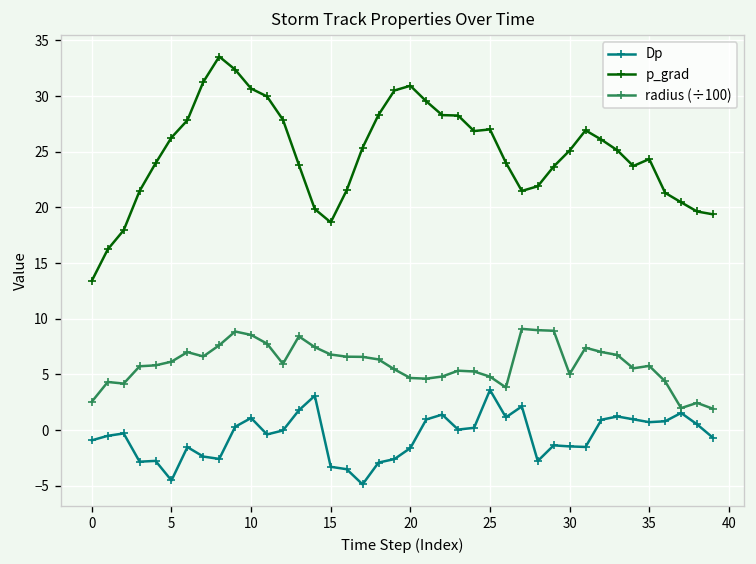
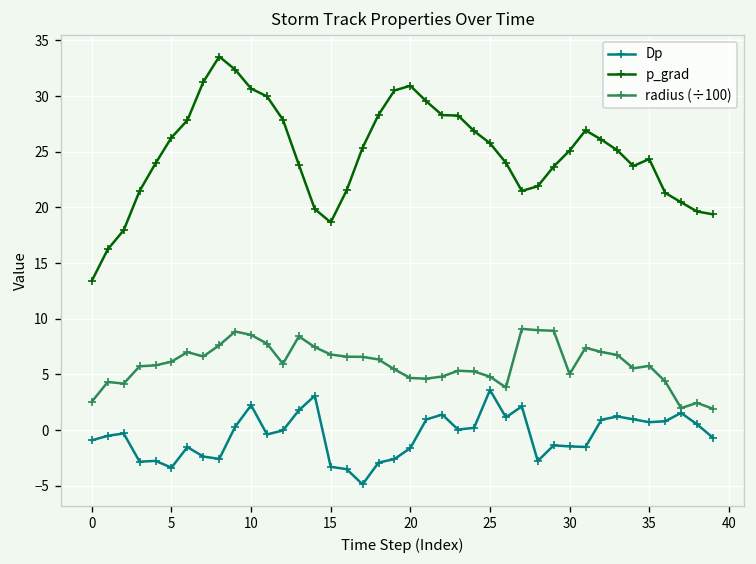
  {
    "Dp": {
      "0": -1,
-     "5": -5,
-     "10": 1,
+     "5": -3,
+     "10": 2,
      "15": -3,
      "20": -2,
      "25": 4,
      "30": -1,
      "35": 1
    },
    "p_grad": {
      "0": 13,
      "5": 26,
      "10": 31,
      "15": 19,
      "20": 31,
-     "25": 27,
+     "25": 26,
      "30": 25,
      "35": 24
    },
    "radius (÷100)": {
      "0": 3,
      "5": 6,
      "10": 9,
      "15": 7,
      "20": 5,
      "25": 5,
      "30": 5,
      "35": 6
    }
  }
